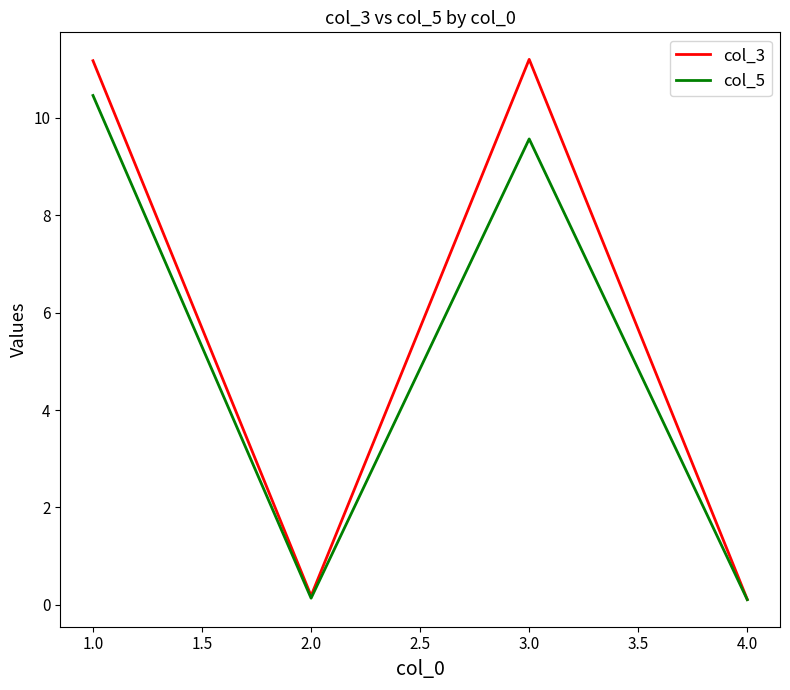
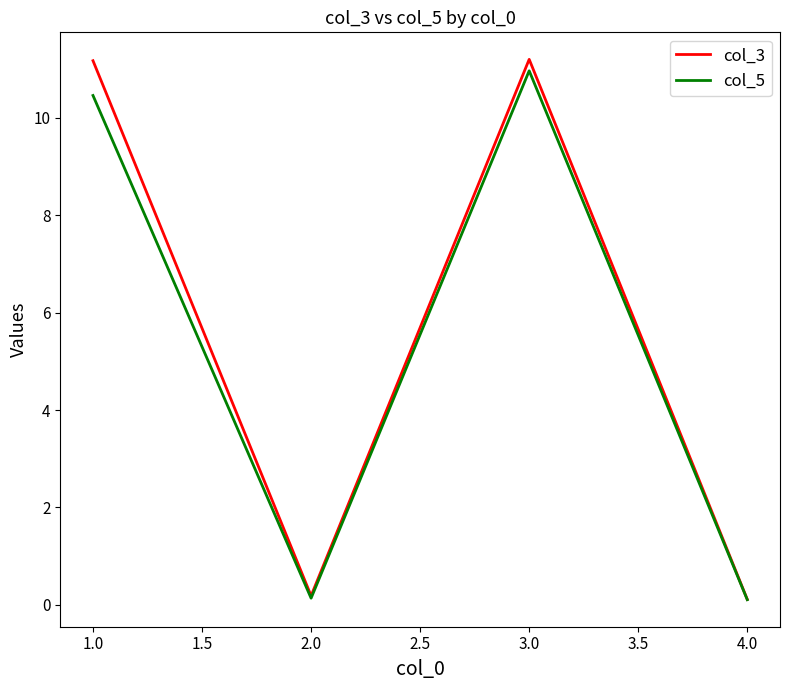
  {
    "col_3": {
      "1.0": 11.2,
      "3.0": 11.2
    },
    "col_5": {
      "1.0": 10.5,
-     "3.0": 9.6
+     "3.0": 11.0
    }
  }
